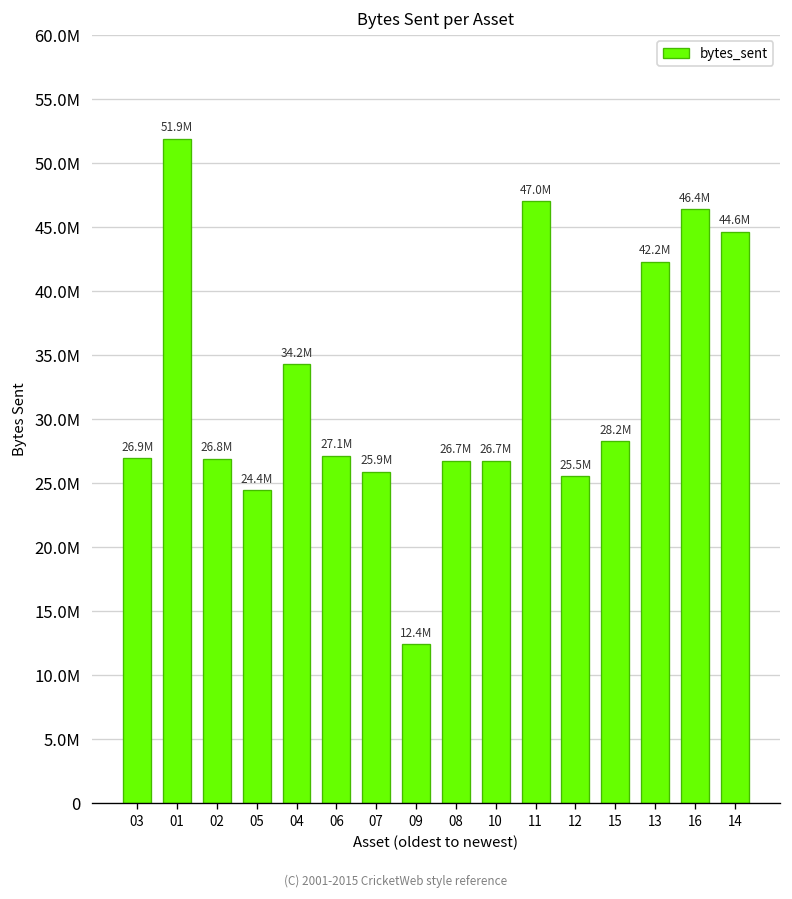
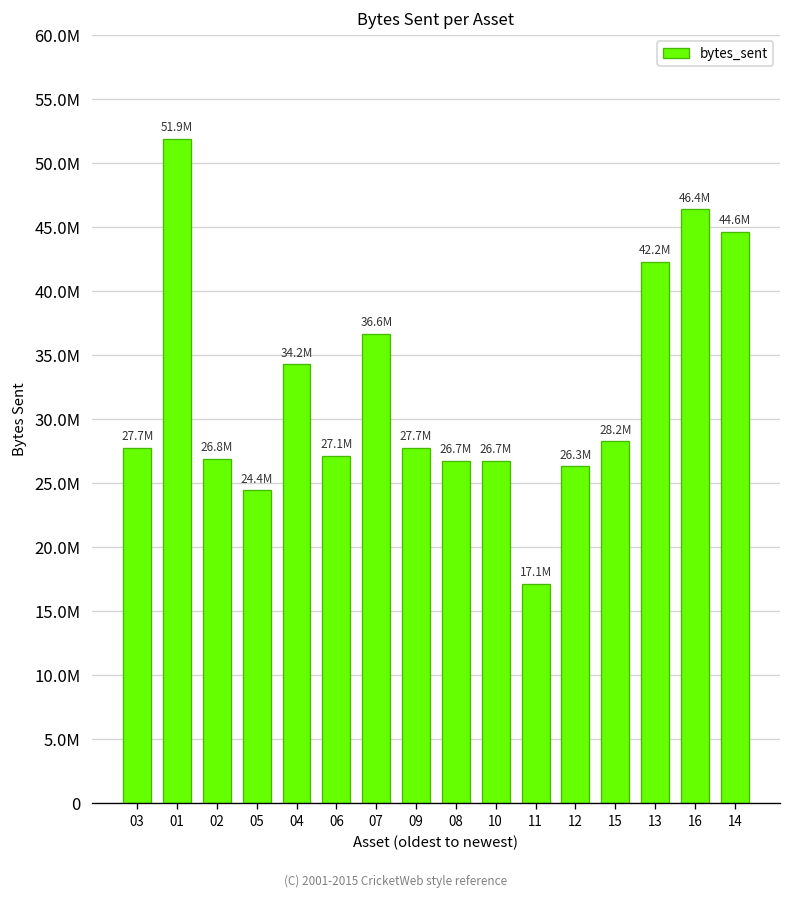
  {
-   "03": "26.9M",
+   "03": "27.7M",
    "01": "51.9M",
    "02": "26.8M",
    "05": "24.4M",
    "04": "34.2M",
    "06": "27.1M",
-   "07": "25.9M",
-   "09": "12.4M",
+   "07": "36.6M",
+   "09": "27.7M",
    "08": "26.7M",
    "10": "26.7M",
-   "11": "47.0M",
-   "12": "25.5M",
+   "11": "17.1M",
+   "12": "26.3M",
    "15": "28.2M",
    "13": "42.2M",
    "16": "46.4M",
    "14": "44.6M"
  }
